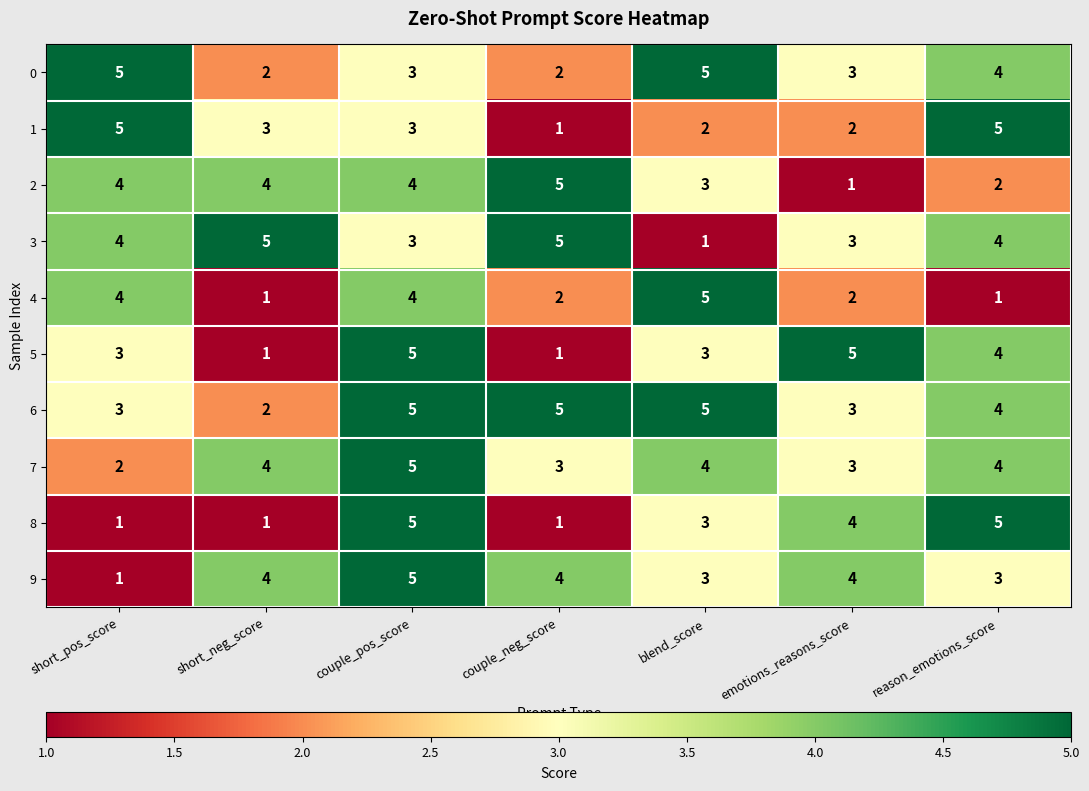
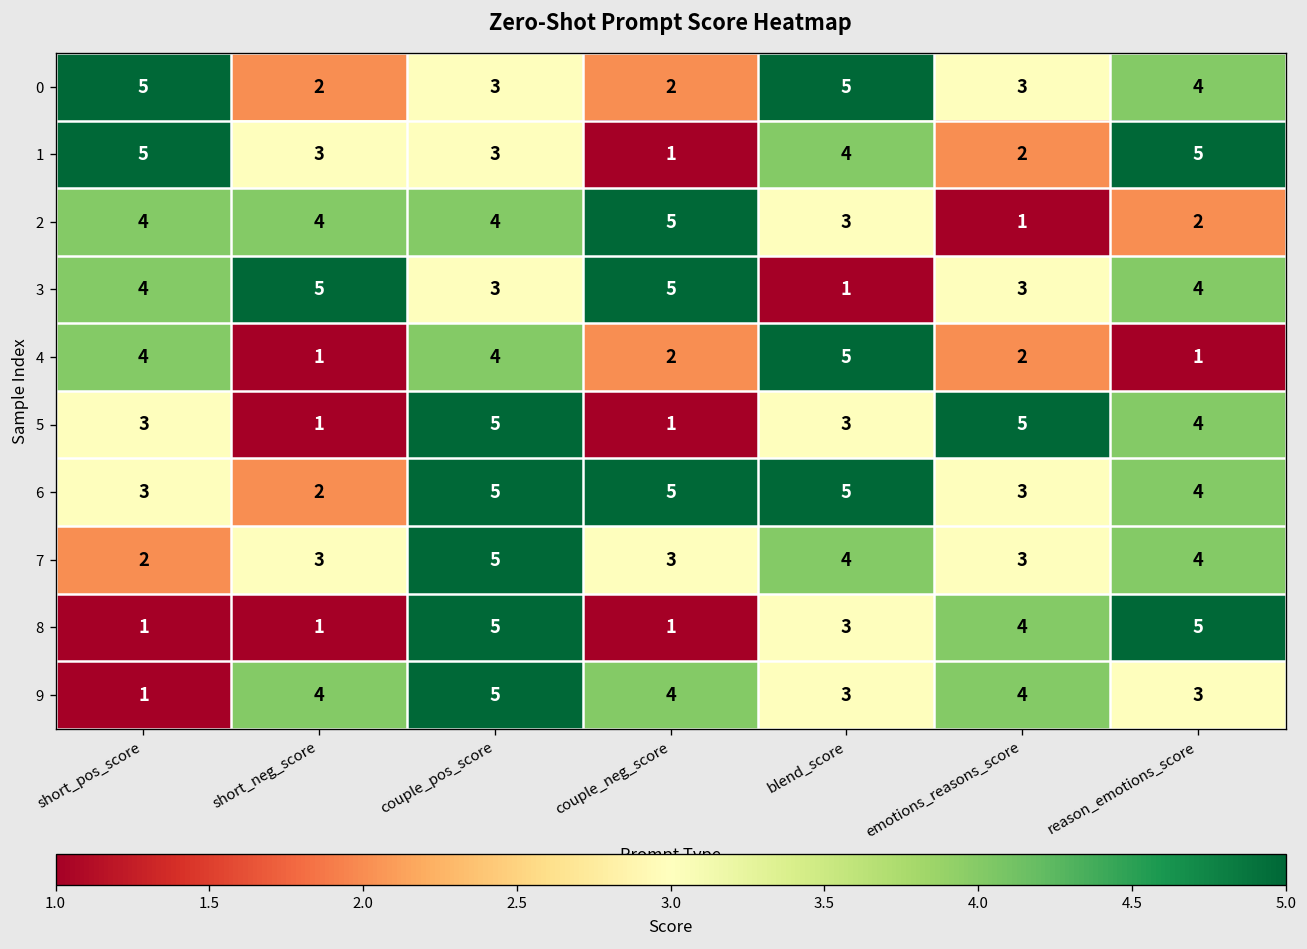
  {
    "0": {
      "short_pos_score": 5,
      "short_neg_score": 2,
      "couple_pos_score": 3,
      "couple_neg_score": 2,
      "blend_score": 5,
      "emotions_reasons_score": 3,
      "reason_emotions_score": 4
    },
    "1": {
      "short_pos_score": 5,
      "short_neg_score": 3,
      "couple_pos_score": 3,
      "couple_neg_score": 1,
-     "blend_score": 2,
+     "blend_score": 4,
      "emotions_reasons_score": 2,
      "reason_emotions_score": 5
    },
    "2": {
      "short_pos_score": 4,
      "short_neg_score": 4,
      "couple_pos_score": 4,
      "couple_neg_score": 5,
      "blend_score": 3,
      "emotions_reasons_score": 1,
      "reason_emotions_score": 2
    },
    "3": {
      "short_pos_score": 4,
      "short_neg_score": 5,
      "couple_pos_score": 3,
      "couple_neg_score": 5,
      "blend_score": 1,
      "emotions_reasons_score": 3,
      "reason_emotions_score": 4
    },
    "4": {
      "short_pos_score": 4,
      "short_neg_score": 1,
      "couple_pos_score": 4,
      "couple_neg_score": 2,
      "blend_score": 5,
      "emotions_reasons_score": 2,
      "reason_emotions_score": 1
    },
    "5": {
      "short_pos_score": 3,
      "short_neg_score": 1,
      "couple_pos_score": 5,
      "couple_neg_score": 1,
      "blend_score": 3,
      "emotions_reasons_score": 5,
      "reason_emotions_score": 4
    },
    "6": {
      "short_pos_score": 3,
      "short_neg_score": 2,
      "couple_pos_score": 5,
      "couple_neg_score": 5,
      "blend_score": 5,
      "emotions_reasons_score": 3,
      "reason_emotions_score": 4
    },
    "7": {
      "short_pos_score": 2,
-     "short_neg_score": 4,
+     "short_neg_score": 3,
      "couple_pos_score": 5,
      "couple_neg_score": 3,
      "blend_score": 4,
      "emotions_reasons_score": 3,
      "reason_emotions_score": 4
    },
    "8": {
      "short_pos_score": 1,
      "short_neg_score": 1,
      "couple_pos_score": 5,
      "couple_neg_score": 1,
      "blend_score": 3,
      "emotions_reasons_score": 4,
      "reason_emotions_score": 5
    },
    "9": {
      "short_pos_score": 1,
      "short_neg_score": 4,
      "couple_pos_score": 5,
      "couple_neg_score": 4,
      "blend_score": 3,
      "emotions_reasons_score": 4,
      "reason_emotions_score": 3
    }
  }
